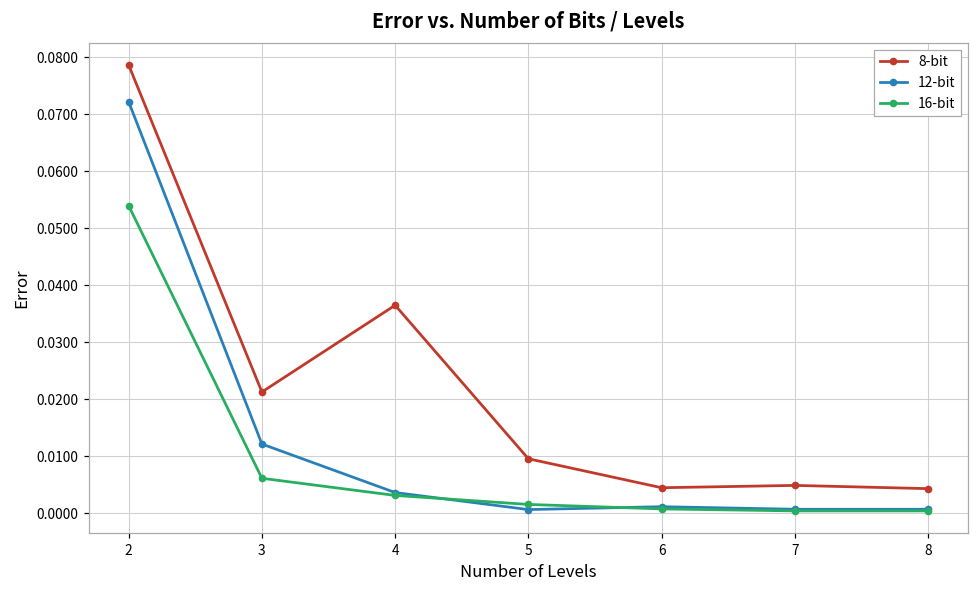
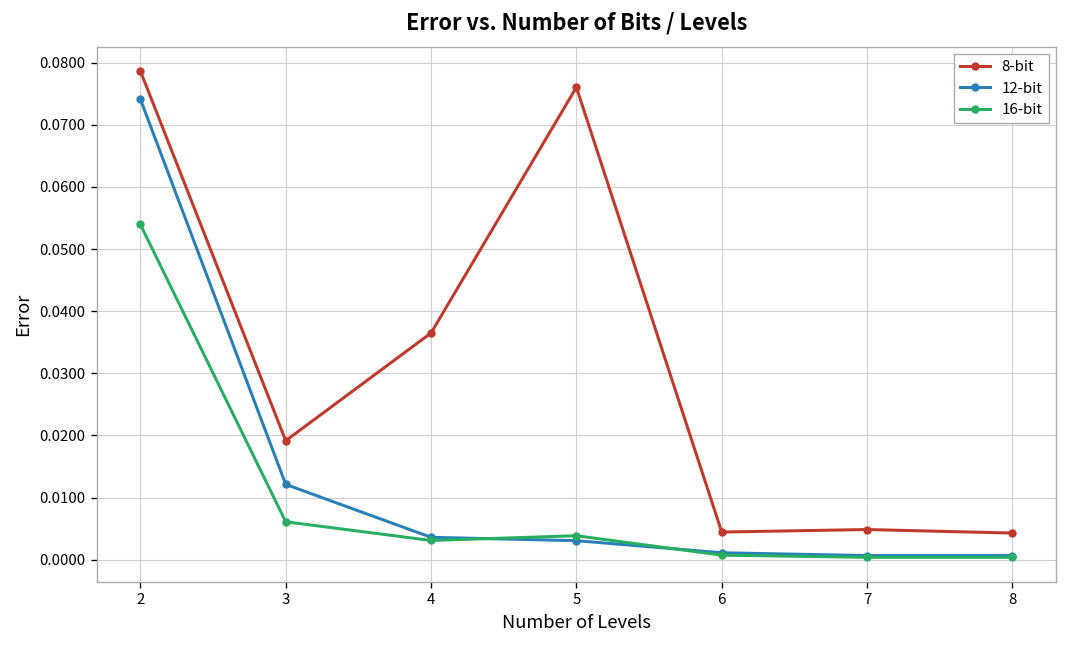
  {
    "8-bit": {
      "2": 0.079,
-     "3": 0.021,
+     "3": 0.019,
      "4": 0.036,
-     "5": 0.010,
+     "5": 0.076,
      "6": 0.004,
      "7": 0.005,
      "8": 0.004
    },
    "12-bit": {
-     "2": 0.072,
+     "2": 0.074,
      "3": 0.012,
      "4": 0.004,
-     "5": 0.001
+     "5": 0.003
    },
    "16-bit": {
      "2": 0.054,
      "3": 0.006,
      "4": 0.003,
-     "5": 0.002
+     "5": 0.004
    }
  }
